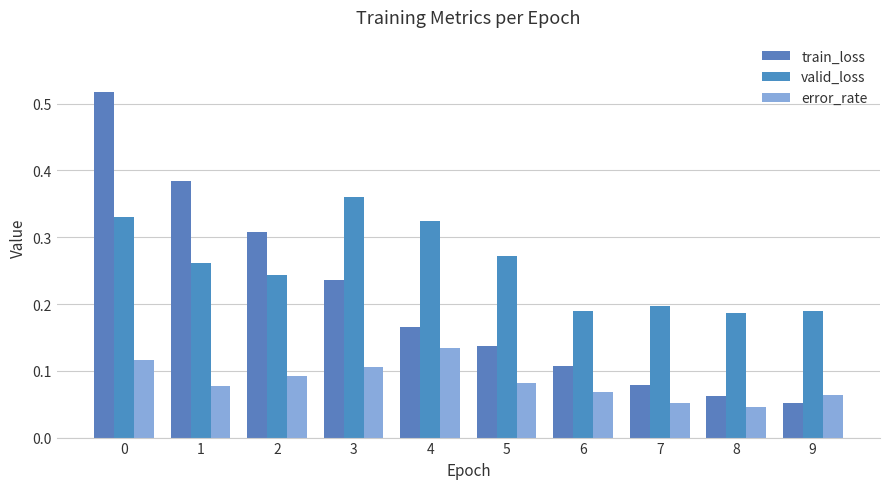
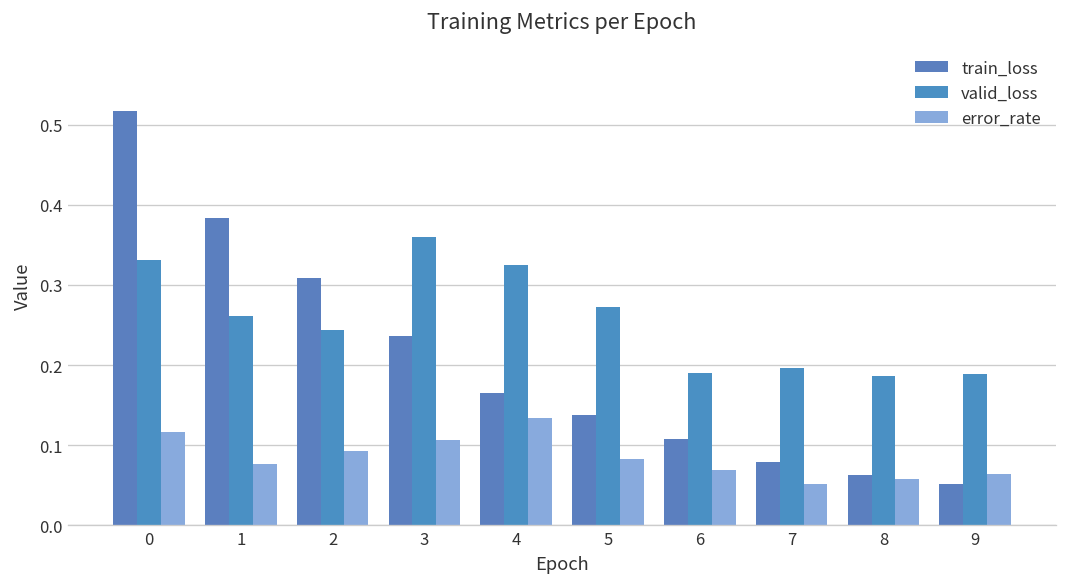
  {
    "error_rate": {
      "0": 0.12,
      "1": 0.08,
      "2": 0.09,
      "3": 0.11,
      "4": 0.13,
      "5": 0.08,
      "6": 0.07,
      "7": 0.05,
-     "8": 0.05,
+     "8": 0.06,
      "9": 0.06
    }
  }
